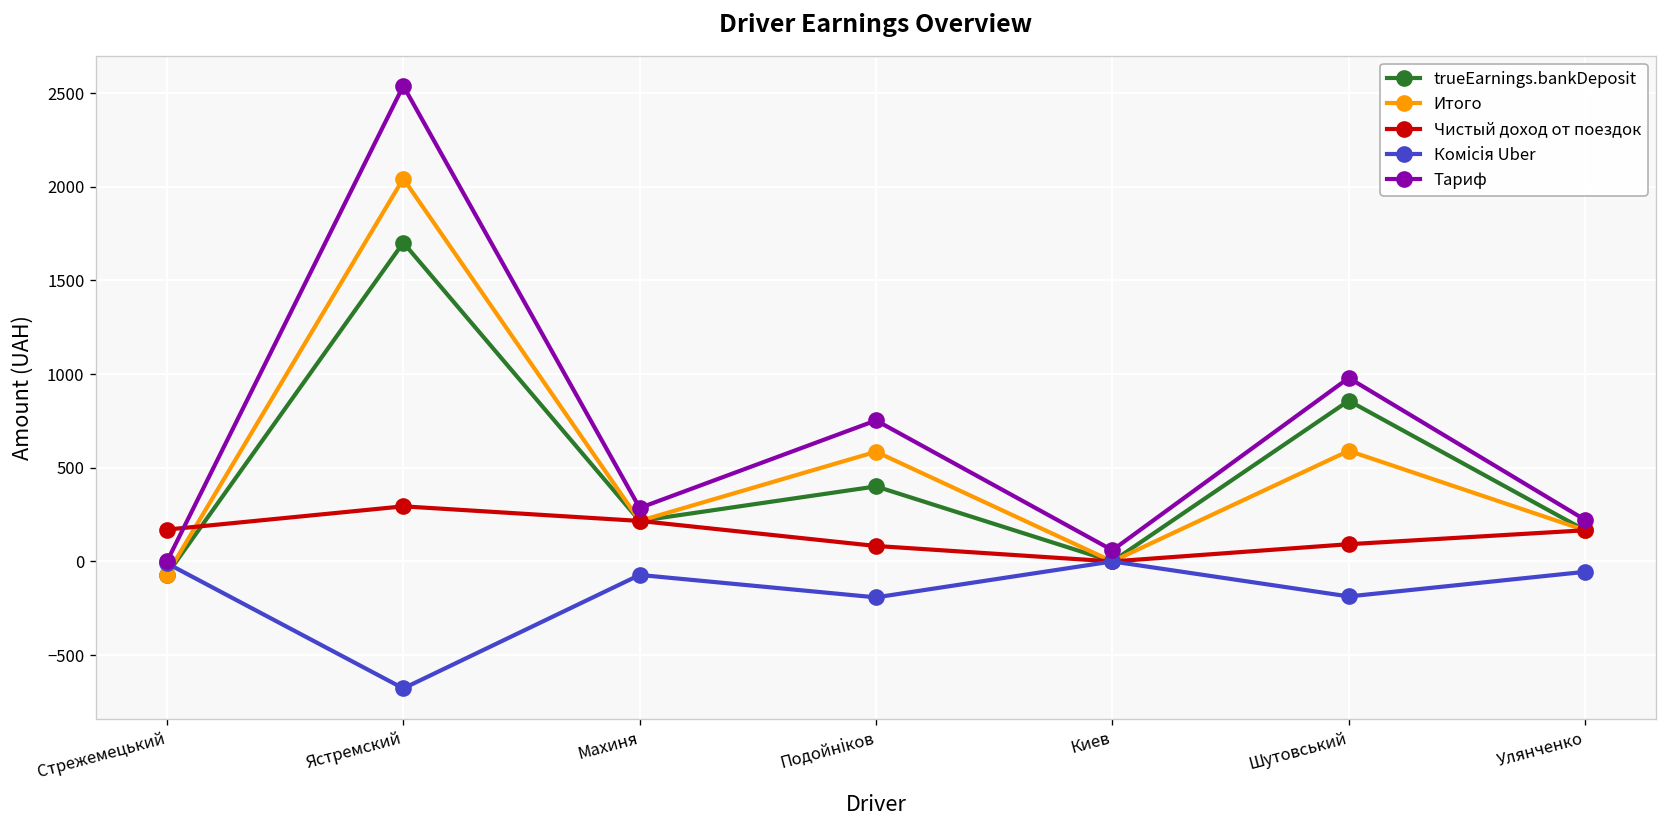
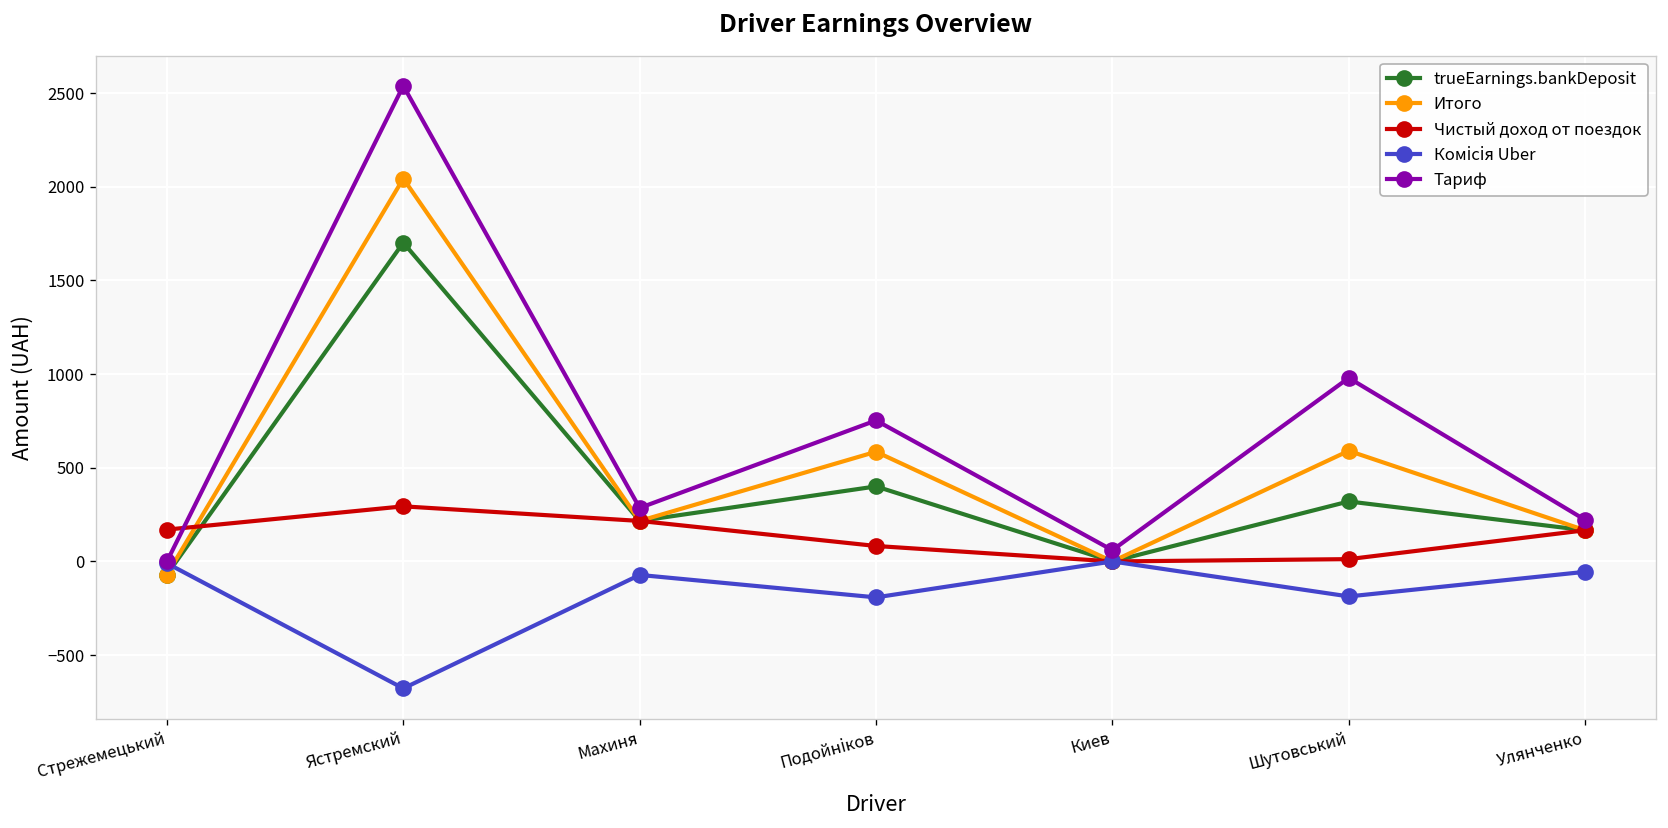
  {
    "trueEarnings.bankDeposit": {
      "Ястремский": 1700,
      "Подойніков": 400,
-     "Шутовський": 860
+     "Шутовський": 320
    },
    "Итого": {
      "Ястремский": 2040,
      "Подойніков": 590,
      "Шутовський": 590
    },
    "Чистый доход от поездок": {
      "Стрежемецький": 170,
      "Ястремский": 290,
      "Подойніков": 80,
-     "Шутовський": 90
+     "Шутовський": 10
    },
    "Комісія Uber": {
      "Ястремский": -680,
      "Махиня": -70,
      "Подойніков": -190,
      "Шутовський": -190,
      "Улянченко": -60
    },
    "Тариф": {
      "Ястремский": 2540,
      "Махиня": 290,
      "Подойніков": 750,
      "Киев": 60,
      "Шутовський": 980,
      "Улянченко": 220
    }
  }
